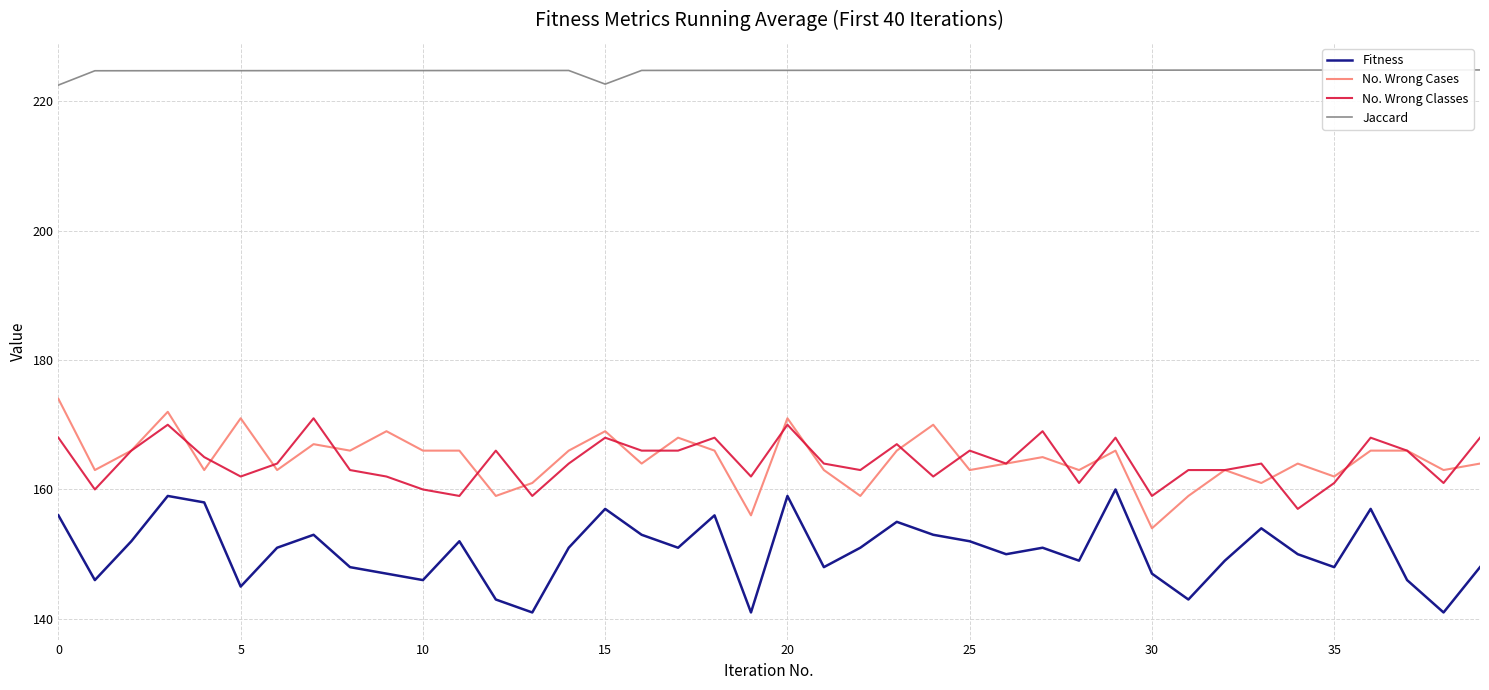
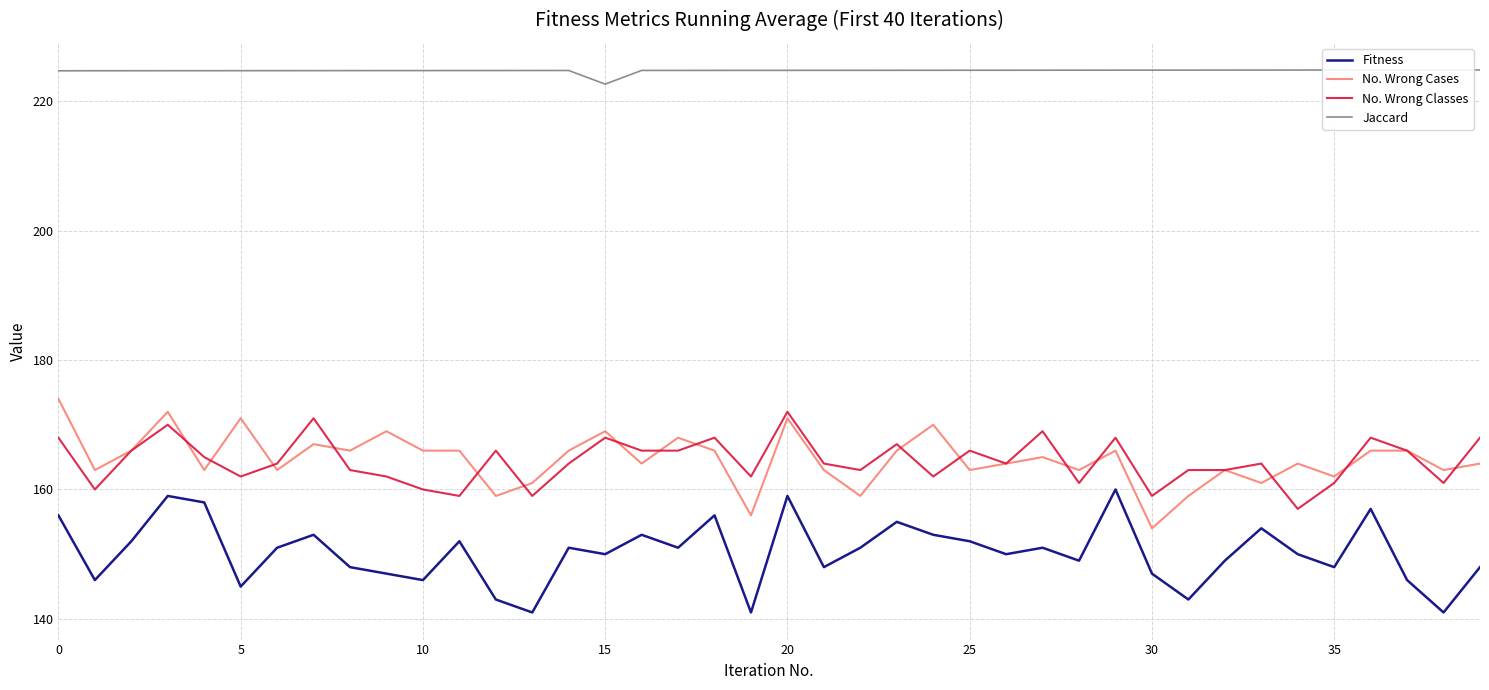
  {
    "Fitness": {
      "0": 156,
      "5": 145,
      "10": 146,
-     "15": 157,
+     "15": 150,
      "20": 159,
      "25": 152,
      "30": 147,
      "35": 148
    },
    "No. Wrong Cases": {
      "0": 174,
      "5": 171,
      "10": 166,
      "15": 169,
      "20": 171,
      "25": 163,
      "30": 154,
      "35": 162
    },
    "No. Wrong Classes": {
      "0": 168,
      "5": 162,
      "10": 160,
      "15": 168,
-     "20": 170,
+     "20": 172,
      "25": 166,
      "30": 159,
      "35": 161
    },
    "Jaccard": {
-     "0": 222,
+     "0": 225,
      "5": 225,
      "10": 225,
      "15": 223,
      "20": 225,
      "25": 225,
      "30": 225
    }
  }
